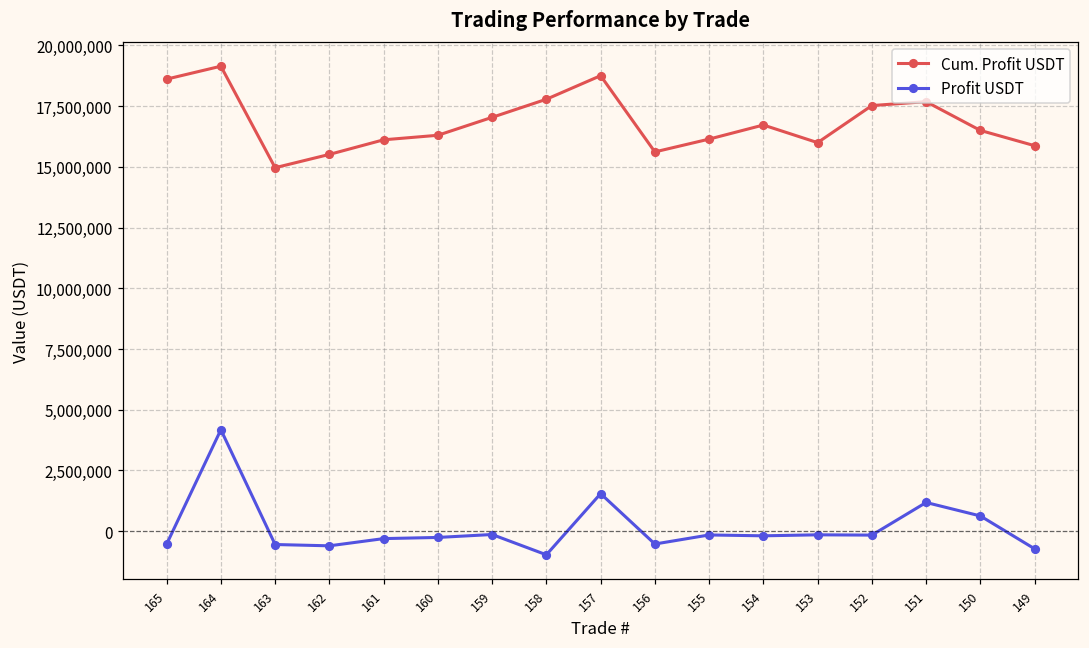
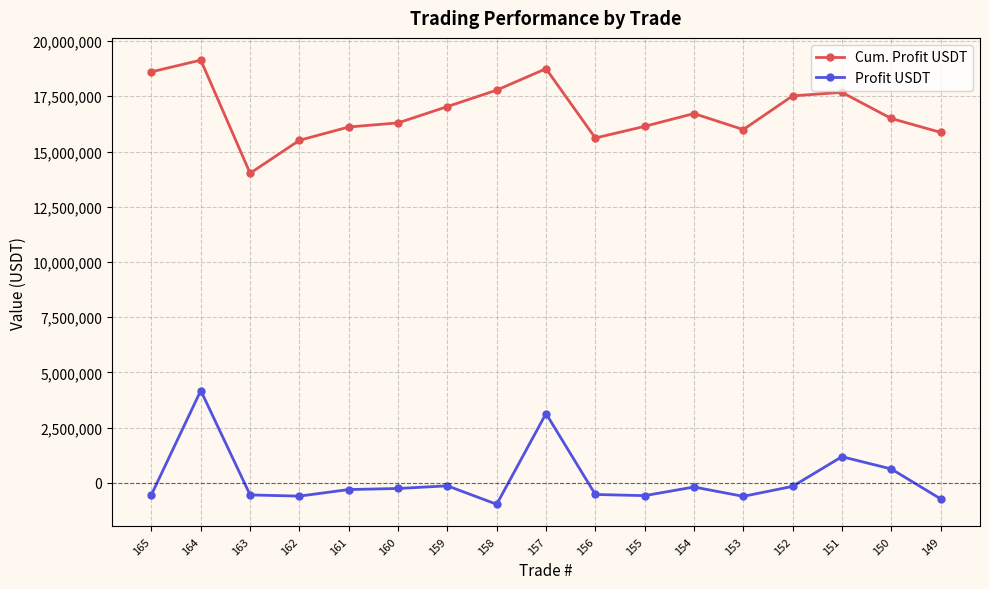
  {
    "Cum. Profit USDT": {
      "165": "18,600,000",
      "164": "19,100,000",
-     "163": "15,000,000",
+     "163": "14,000,000",
      "162": "15,500,000",
      "161": "16,100,000",
      "160": "16,300,000",
      "159": "17,000,000",
      "158": "17,800,000",
      "157": "18,700,000",
      "156": "15,600,000",
      "155": "16,100,000",
      "154": "16,700,000",
      "153": "16,000,000",
      "152": "17,500,000",
      "151": "17,700,000",
      "150": "16,500,000",
      "149": "15,900,000"
    },
    "Profit USDT": {
      "165": "-500,000",
      "164": "4,200,000",
      "163": "-500,000",
      "162": "-600,000",
      "161": "-300,000",
      "160": "-300,000",
      "159": "-100,000",
      "158": "-1,000,000",
-     "157": "1,500,000",
+     "157": "3,100,000",
      "156": "-500,000",
-     "155": "-200,000",
+     "155": "-600,000",
      "154": "-200,000",
-     "153": "-100,000",
+     "153": "-600,000",
      "152": "-200,000",
      "151": "1,200,000",
      "150": "600,000",
      "149": "-700,000"
    }
  }
